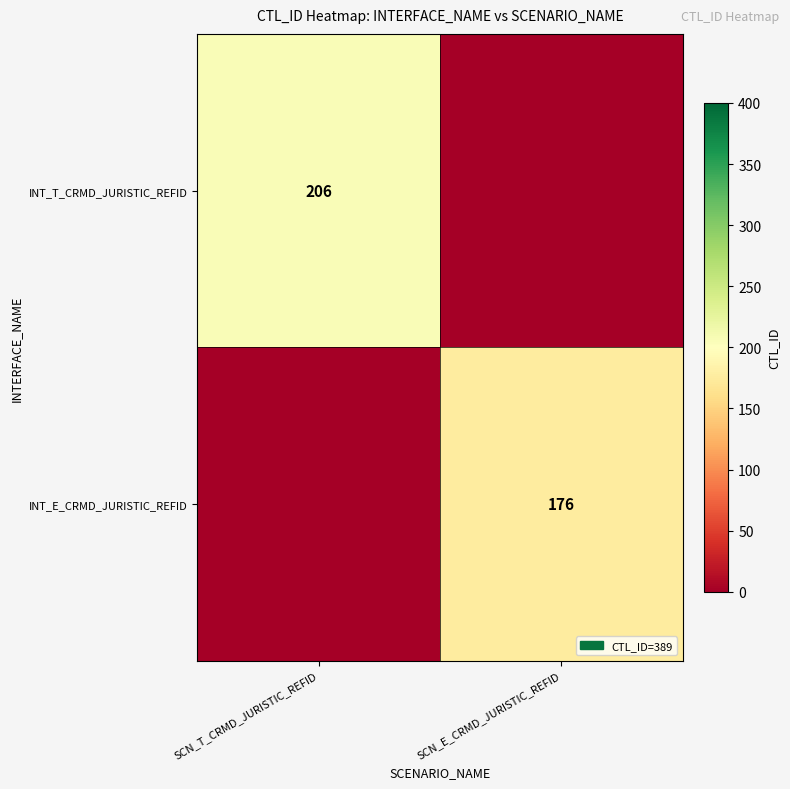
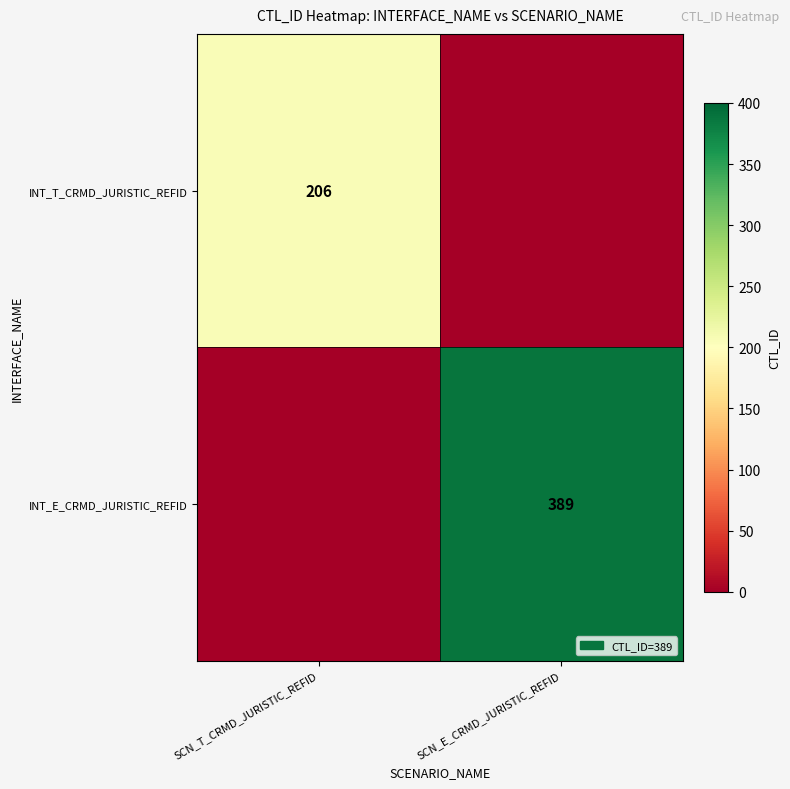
  {
    "INT_T_CRMD_JURISTIC_REFID": {
      "SCN_T_CRMD_JURISTIC_REFID": 206
    },
    "INT_E_CRMD_JURISTIC_REFID": {
-     "SCN_E_CRMD_JURISTIC_REFID": 176
+     "SCN_E_CRMD_JURISTIC_REFID": 389
    }
  }
